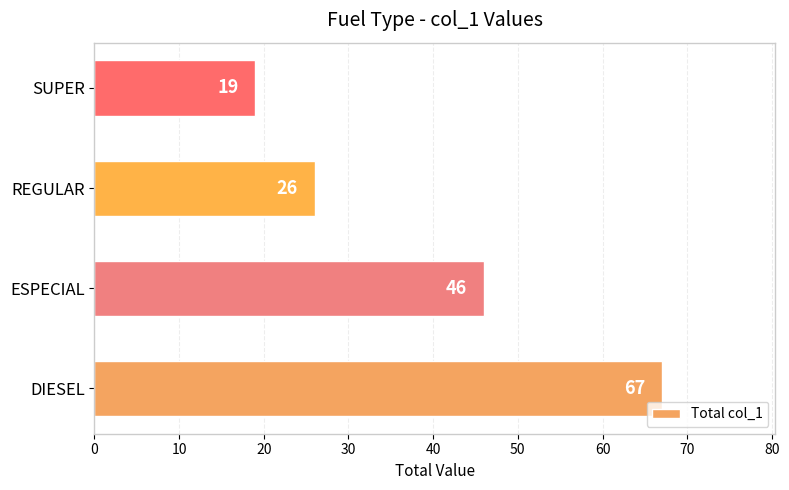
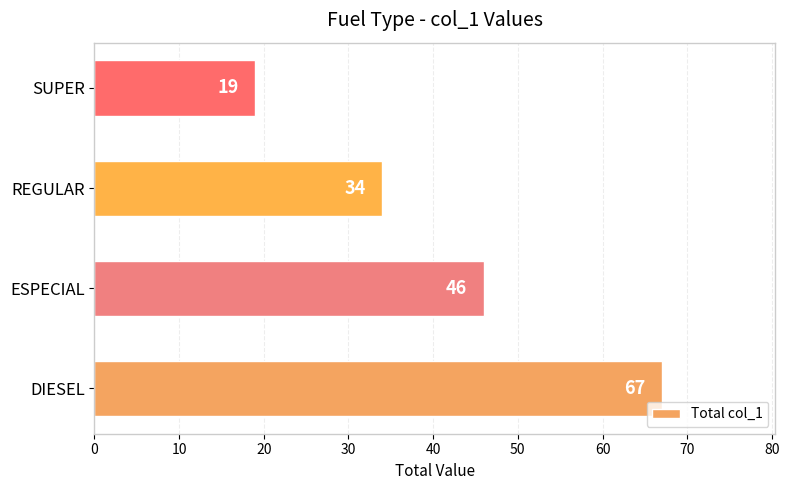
  {
    "SUPER": 19,
-   "REGULAR": 26,
+   "REGULAR": 34,
    "ESPECIAL": 46,
    "DIESEL": 67
  }
